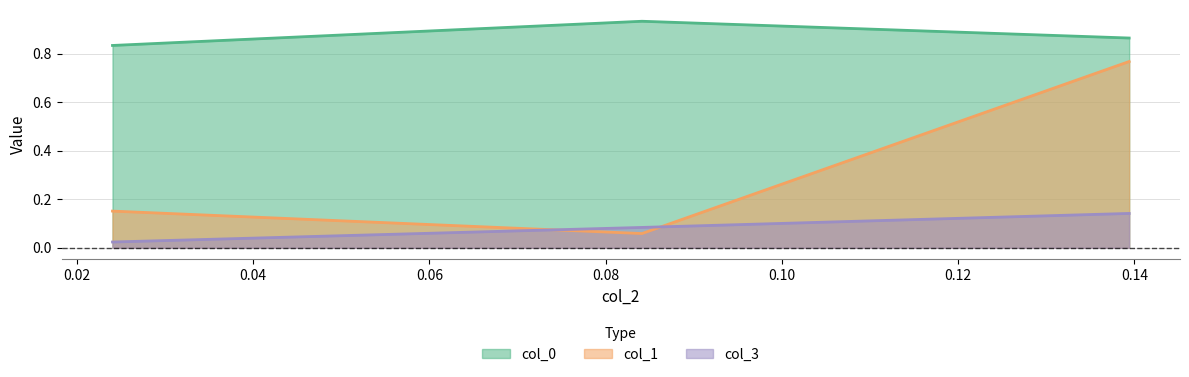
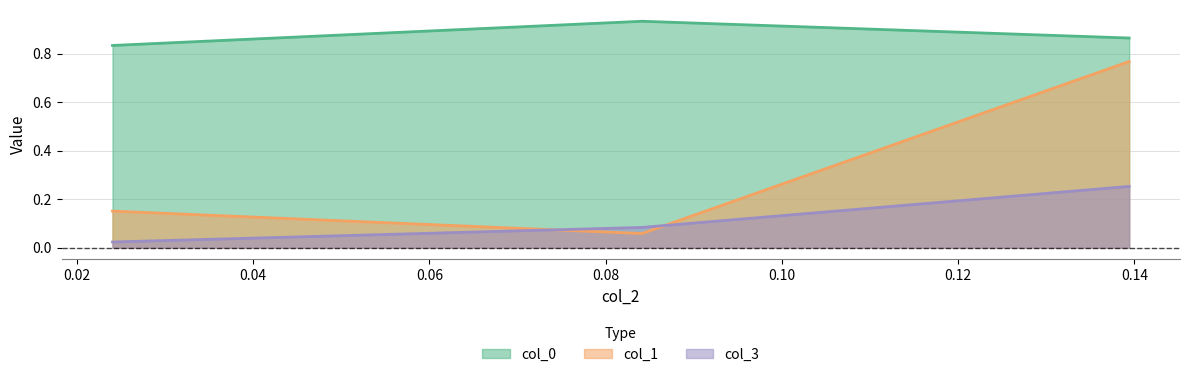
  {
    "col_0": {
      "0.14": 0.86
    },
    "col_1": {
      "0.14": 0.77
    },
    "col_3": {
-     "0.14": 0.14
+     "0.14": 0.25
    }
  }
